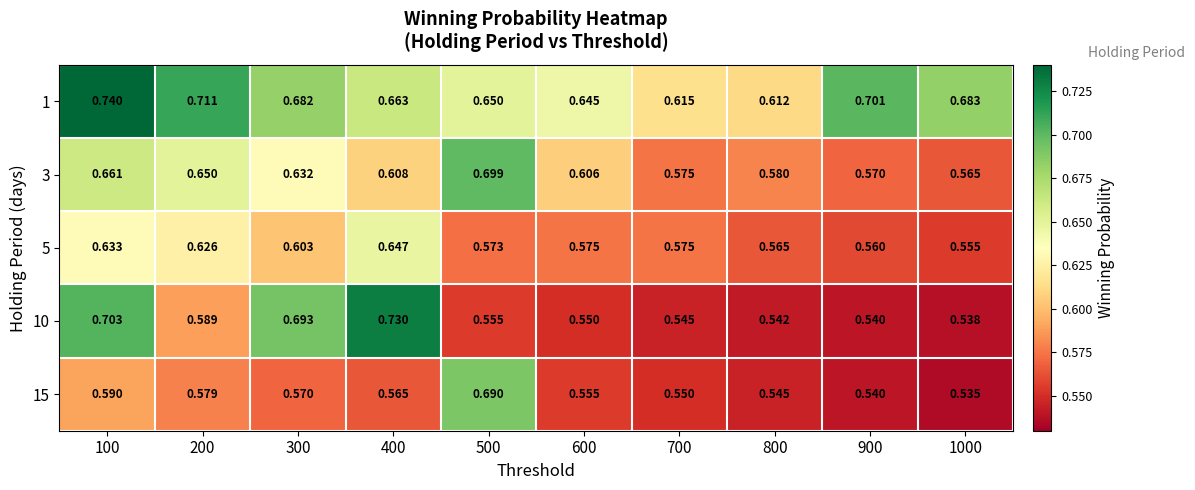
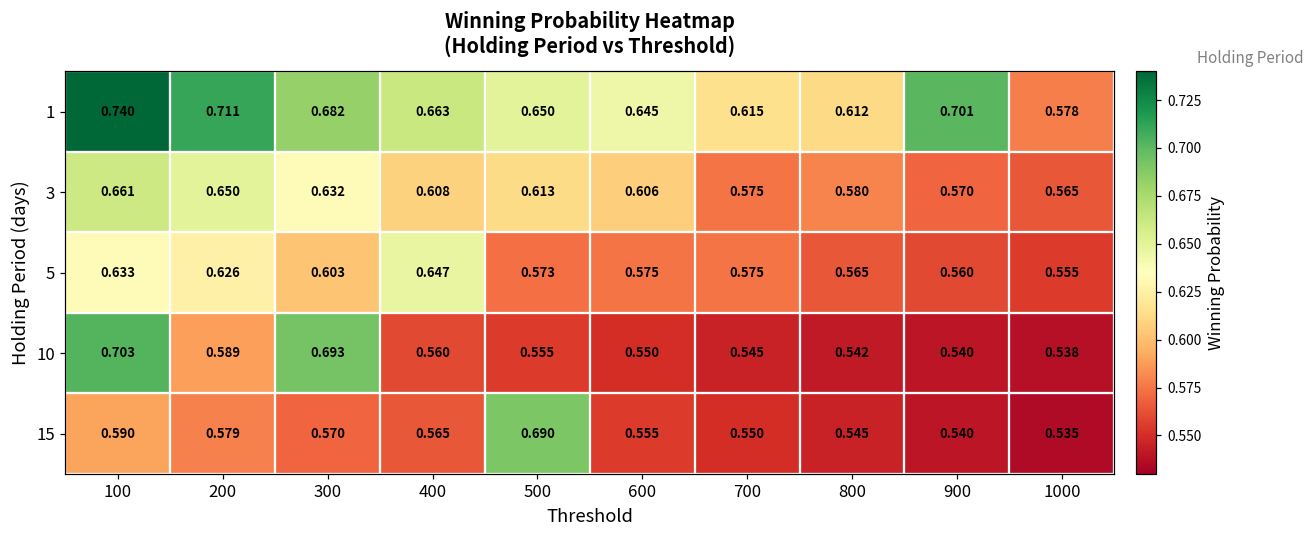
  {
    "1": {
      "100": 0.740,
      "200": 0.711,
      "300": 0.682,
      "400": 0.663,
      "500": 0.650,
      "600": 0.645,
      "700": 0.615,
      "800": 0.612,
      "900": 0.701,
-     "1000": 0.683
+     "1000": 0.578
    },
    "3": {
      "100": 0.661,
      "200": 0.650,
      "300": 0.632,
      "400": 0.608,
-     "500": 0.699,
+     "500": 0.613,
      "600": 0.606,
      "700": 0.575,
      "800": 0.580,
      "900": 0.570,
      "1000": 0.565
    },
    "5": {
      "100": 0.633,
      "200": 0.626,
      "300": 0.603,
      "400": 0.647,
      "500": 0.573,
      "600": 0.575,
      "700": 0.575,
      "800": 0.565,
      "900": 0.560,
      "1000": 0.555
    },
    "10": {
      "100": 0.703,
      "200": 0.589,
      "300": 0.693,
-     "400": 0.730,
+     "400": 0.560,
      "500": 0.555,
      "600": 0.550,
      "700": 0.545,
      "800": 0.542,
      "900": 0.540,
      "1000": 0.538
    },
    "15": {
      "100": 0.590,
      "200": 0.579,
      "300": 0.570,
      "400": 0.565,
      "500": 0.690,
      "600": 0.555,
      "700": 0.550,
      "800": 0.545,
      "900": 0.540,
      "1000": 0.535
    }
  }
